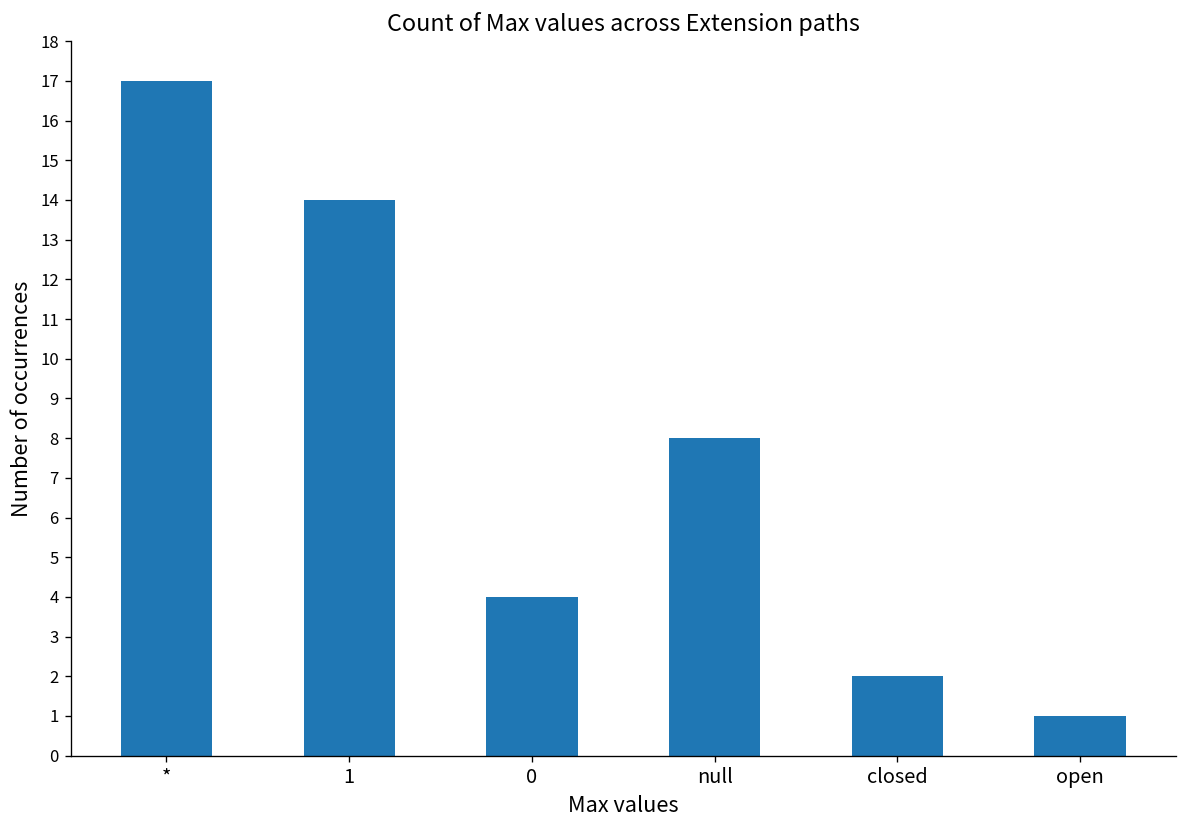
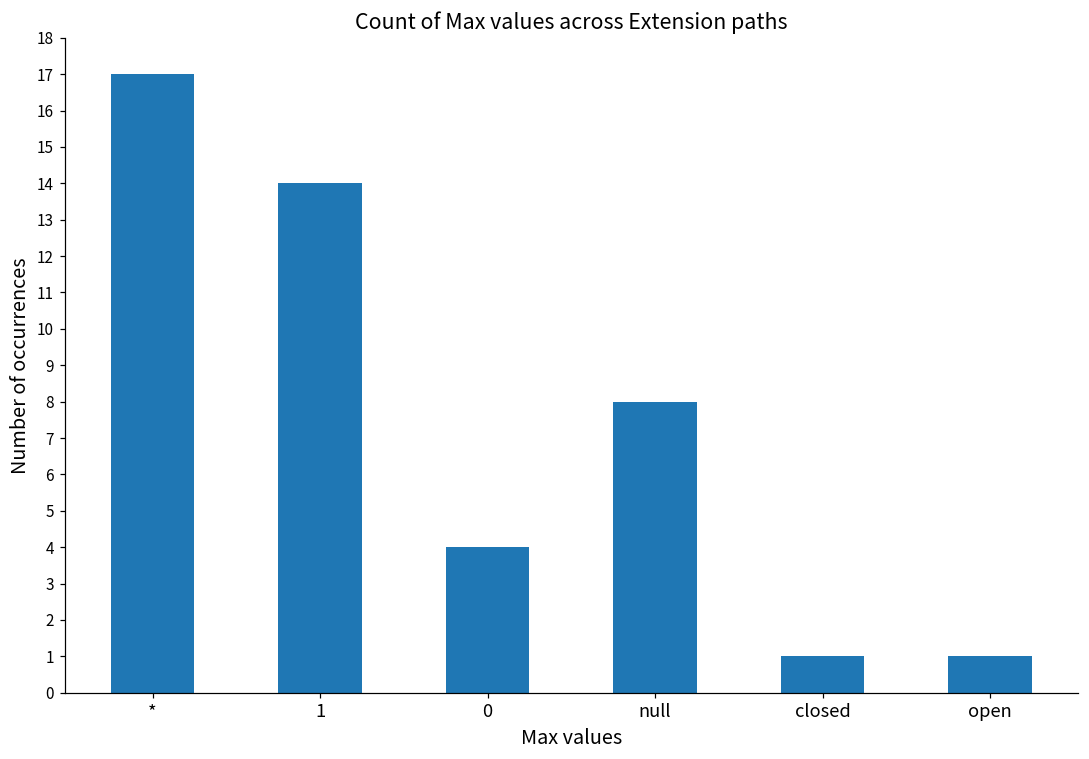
  {
    "*": 17,
    "1": 14,
    "0": 4,
    "null": 8,
-   "closed": 2,
+   "closed": 1,
    "open": 1
  }
